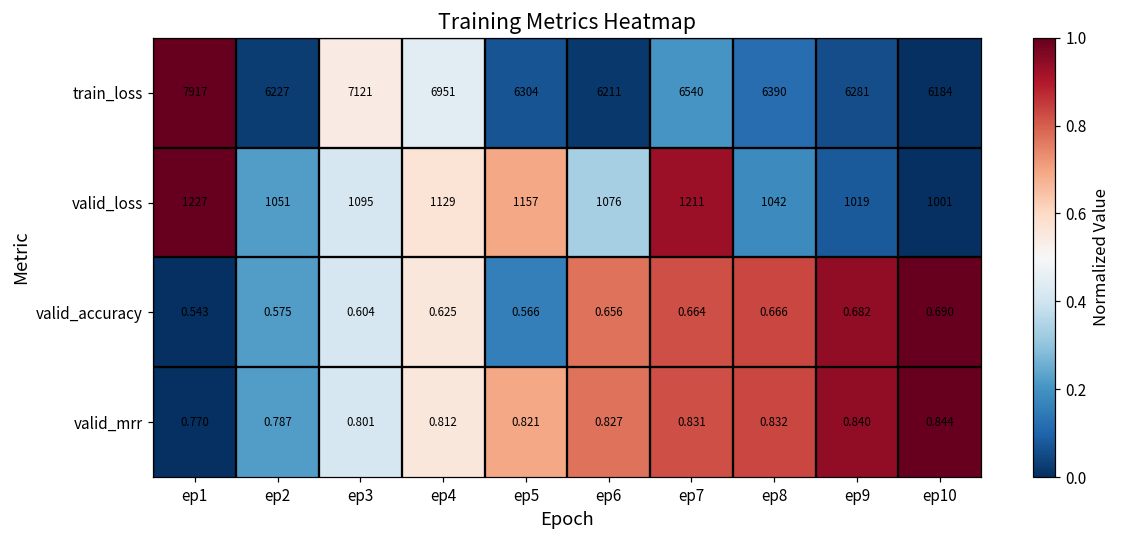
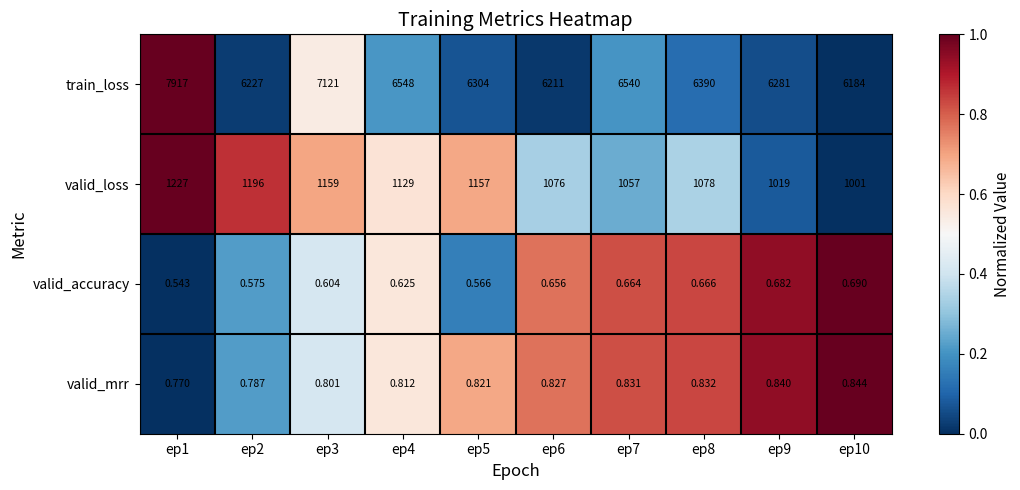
  {
    "train_loss": {
      "ep1": 7917,
      "ep2": 6227,
      "ep3": 7121,
-     "ep4": 6951,
+     "ep4": 6548,
      "ep5": 6304,
      "ep6": 6211,
      "ep7": 6540,
      "ep8": 6390,
      "ep9": 6281,
      "ep10": 6184
    },
    "valid_loss": {
      "ep1": 1227,
-     "ep2": 1051,
-     "ep3": 1095,
+     "ep2": 1196,
+     "ep3": 1159,
      "ep4": 1129,
      "ep5": 1157,
      "ep6": 1076,
-     "ep7": 1211,
-     "ep8": 1042,
+     "ep7": 1057,
+     "ep8": 1078,
      "ep9": 1019,
      "ep10": 1001
    },
    "valid_accuracy": {
      "ep1": 0.543,
      "ep2": 0.575,
      "ep3": 0.604,
      "ep4": 0.625,
      "ep5": 0.566,
      "ep6": 0.656,
      "ep7": 0.664,
      "ep8": 0.666,
      "ep9": 0.682,
      "ep10": 0.690
    },
    "valid_mrr": {
      "ep1": 0.770,
      "ep2": 0.787,
      "ep3": 0.801,
      "ep4": 0.812,
      "ep5": 0.821,
      "ep6": 0.827,
      "ep7": 0.831,
      "ep8": 0.832,
      "ep9": 0.840,
      "ep10": 0.844
    }
  }
